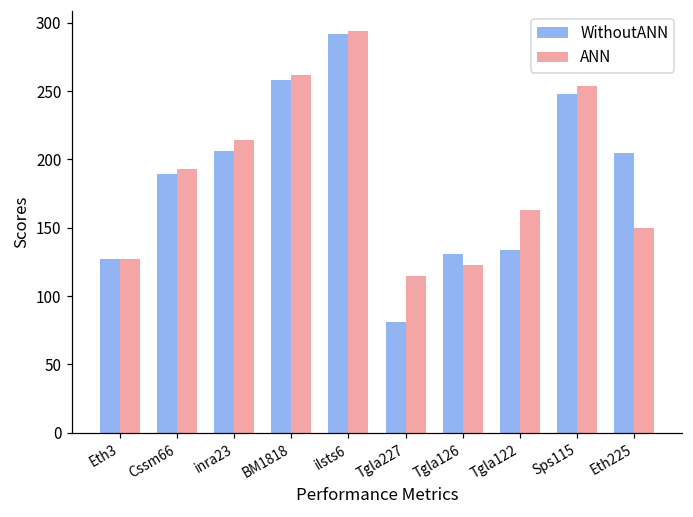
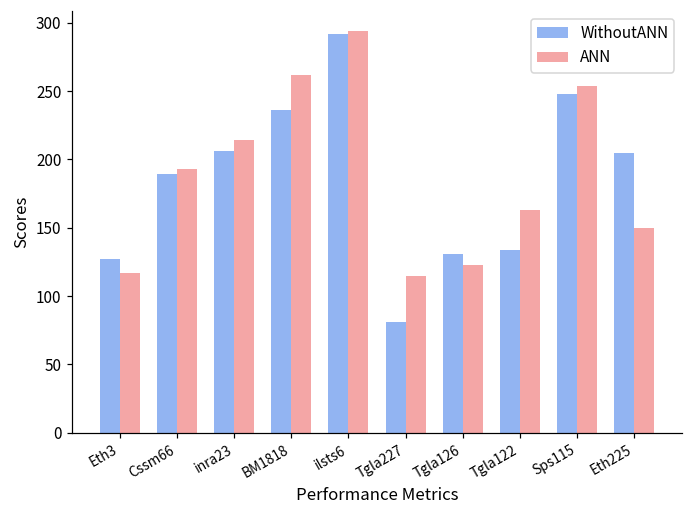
  {
    "WithoutANN": {
      "Eth3": 127,
      "Cssm66": 189,
      "inra23": 206,
-     "BM1818": 258,
+     "BM1818": 236,
      "ilsts6": 292,
      "Tgla227": 81,
      "Tgla126": 131,
      "Tgla122": 134,
      "Sps115": 248,
      "Eth225": 205
    },
    "ANN": {
-     "Eth3": 127,
+     "Eth3": 117,
      "Cssm66": 193,
      "inra23": 214,
      "BM1818": 262,
      "ilsts6": 294,
      "Tgla227": 115,
      "Tgla126": 123,
      "Tgla122": 163,
      "Sps115": 254,
      "Eth225": 150
    }
  }
